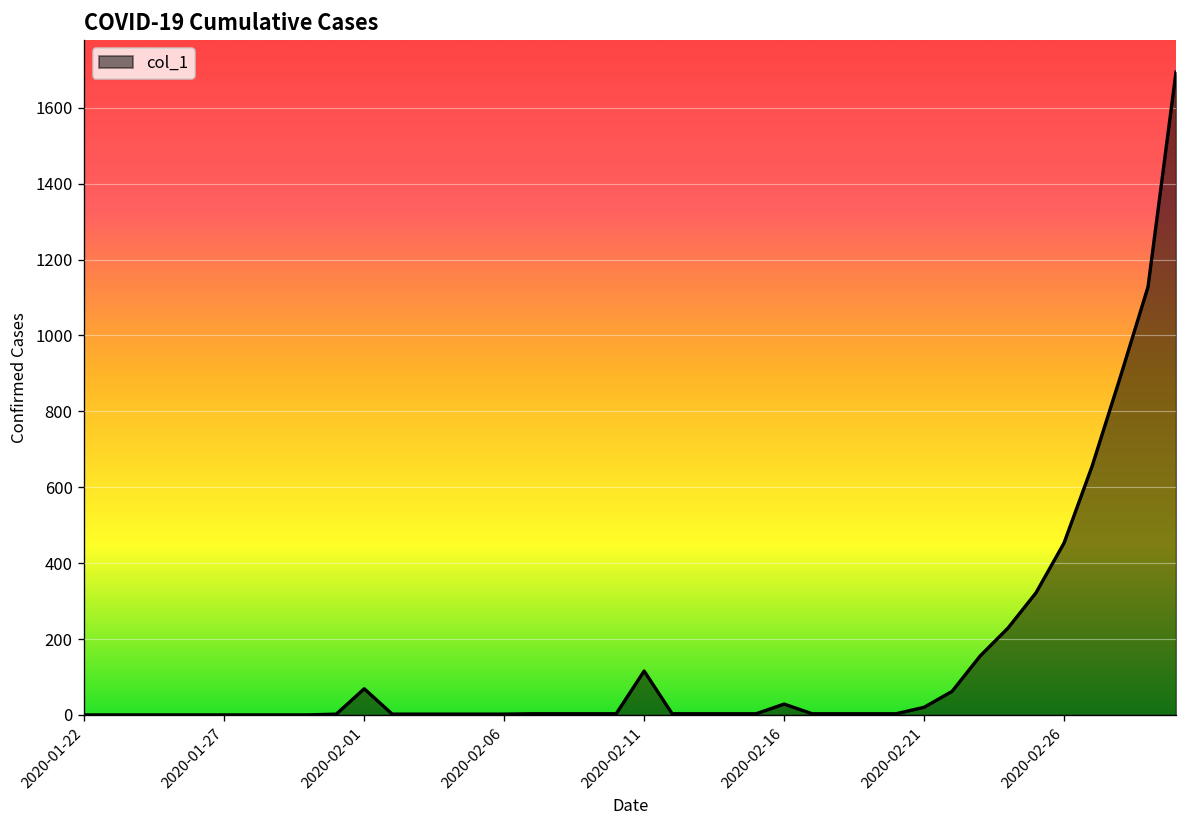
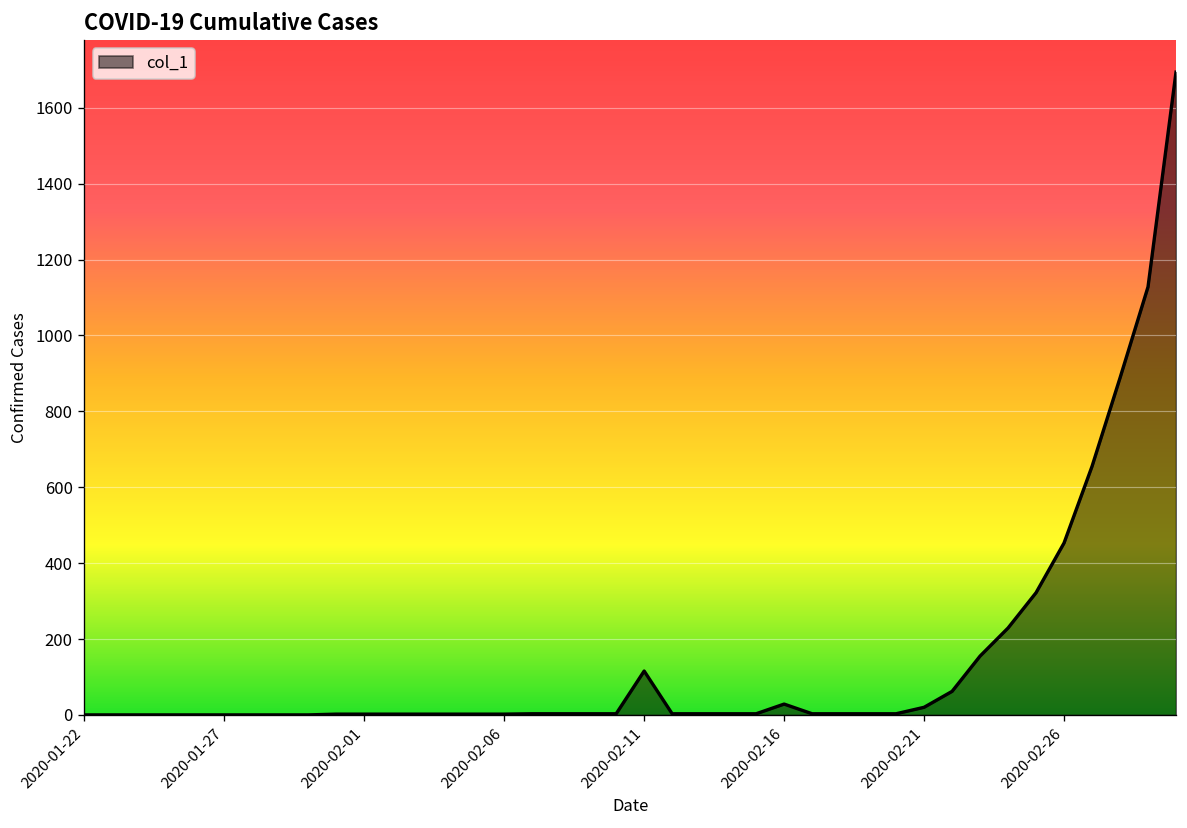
  {
    "2020-01-22": 0,
    "2020-01-27": 0,
-   "2020-02-01": 70,
+   "2020-02-01": 0,
    "2020-02-06": 0,
    "2020-02-11": 120,
    "2020-02-16": 30,
    "2020-02-21": 20,
    "2020-02-26": 450
  }
